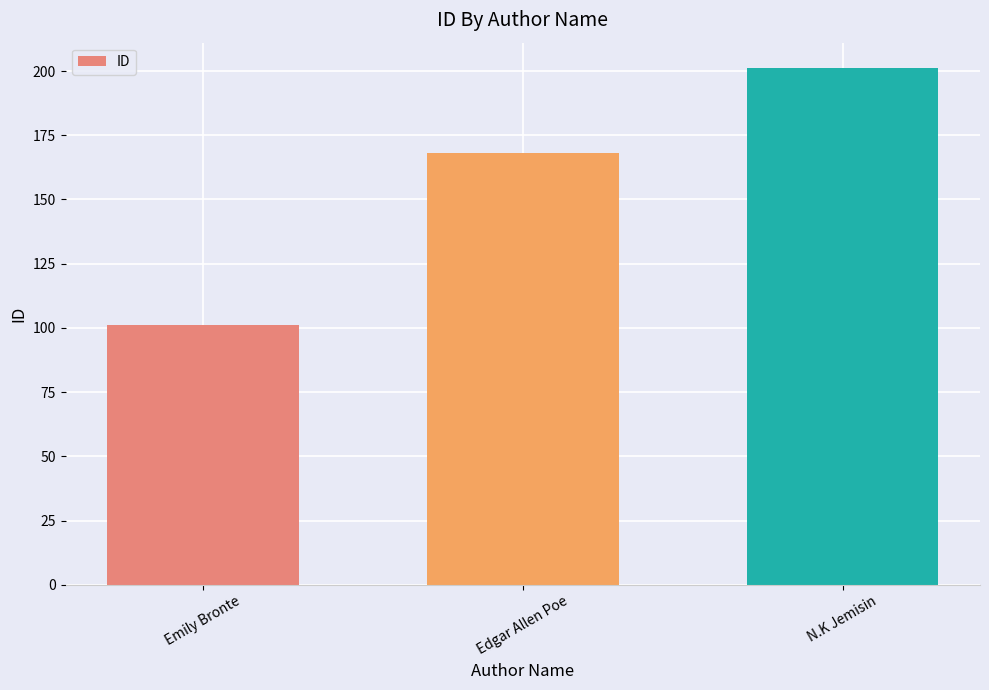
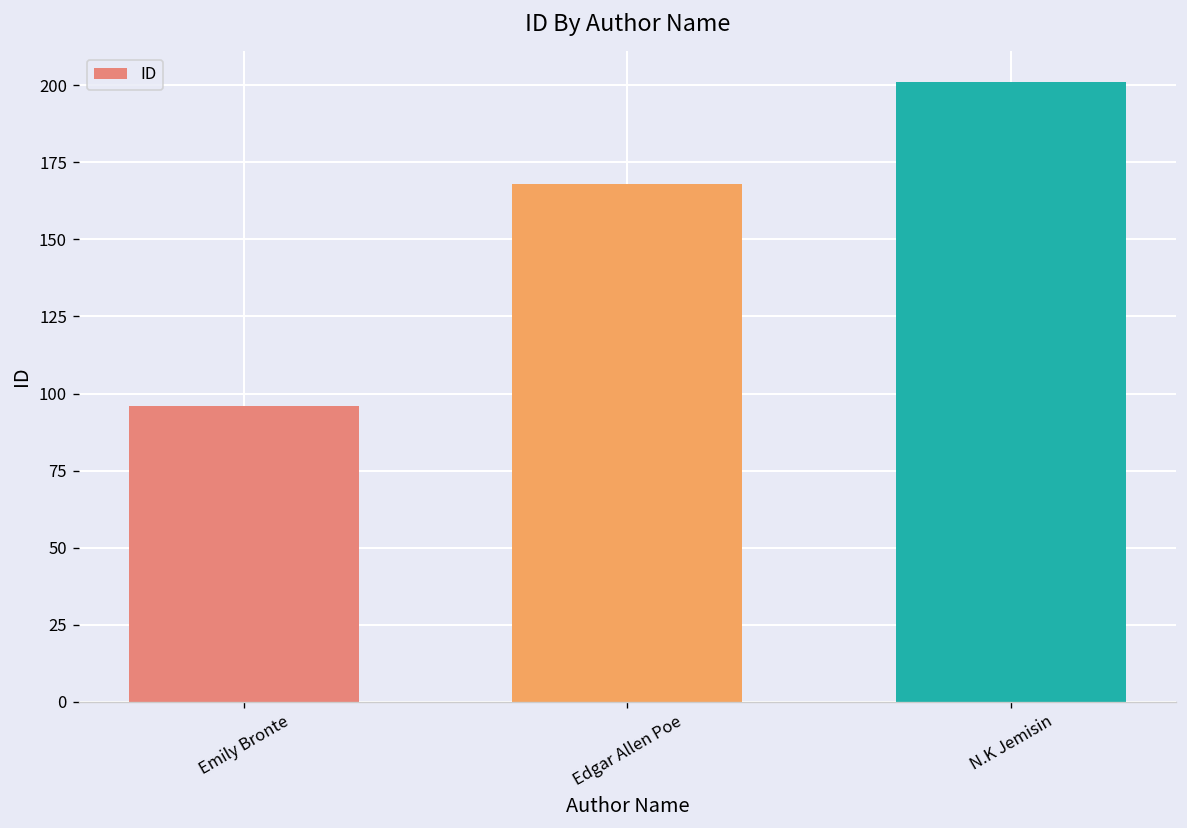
  {
-   "Emily Bronte": 101,
+   "Emily Bronte": 96,
    "Edgar Allen Poe": 168,
    "N.K Jemisin": 201
  }
